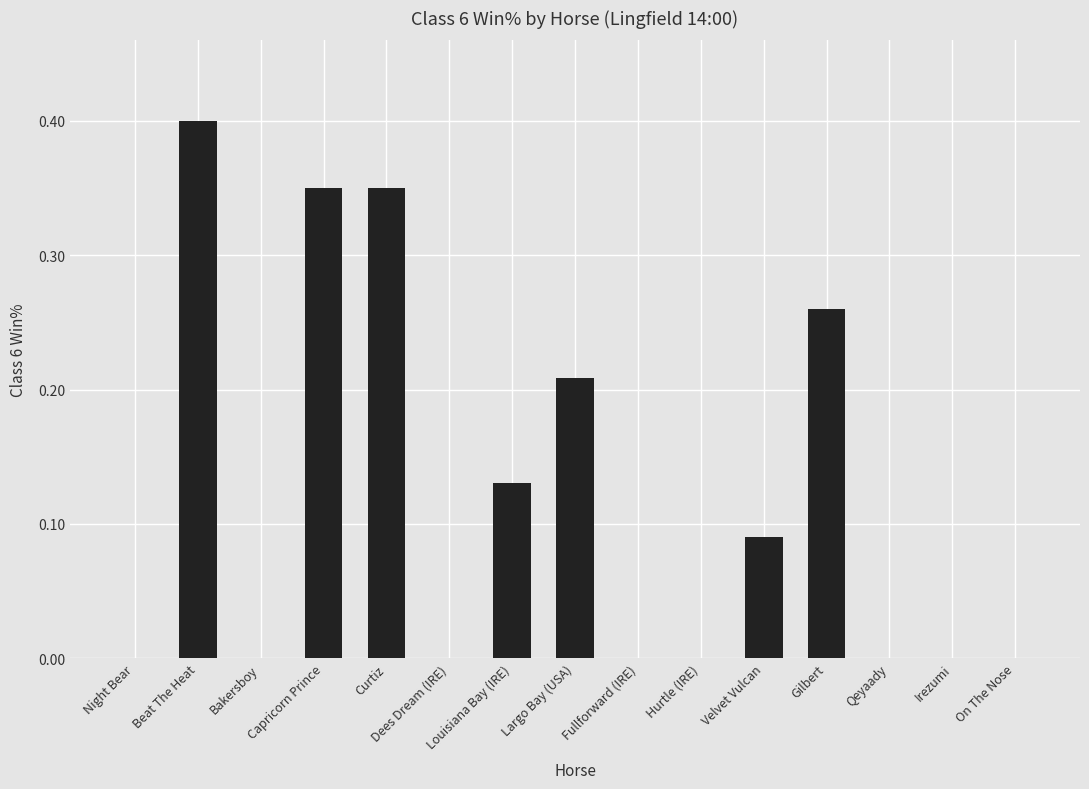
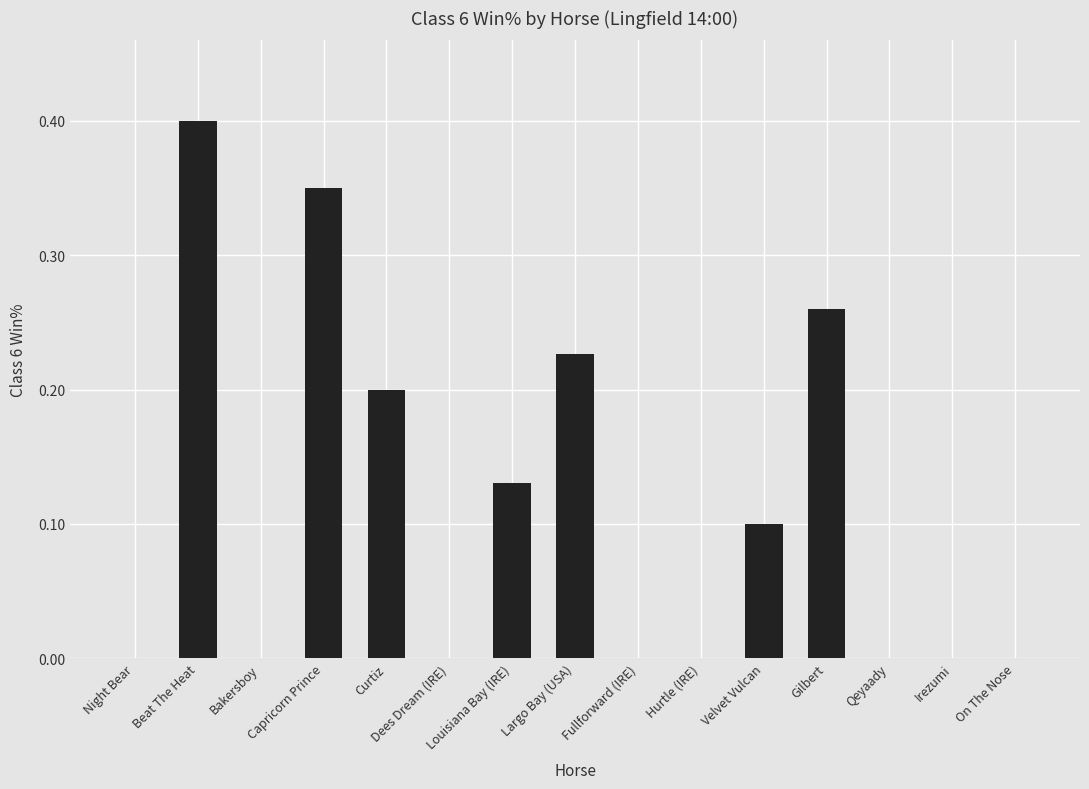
  {
    "Night Bear": 0.000,
    "Beat The Heat": 0.400,
    "Bakersboy": 0.000,
    "Capricorn Prince": 0.350,
-   "Curtiz": 0.350,
+   "Curtiz": 0.200,
    "Dees Dream (IRE)": 0.000,
    "Louisiana Bay (IRE)": 0.131,
-   "Largo Bay (USA)": 0.208,
+   "Largo Bay (USA)": 0.227,
    "Fullforward (IRE)": 0.000,
    "Hurtle (IRE)": 0.000,
-   "Velvet Vulcan": 0.090,
+   "Velvet Vulcan": 0.100,
    "Gilbert": 0.260,
    "Qeyaady": 0.000,
    "Irezumi": 0.000,
    "On The Nose": 0.000
  }
